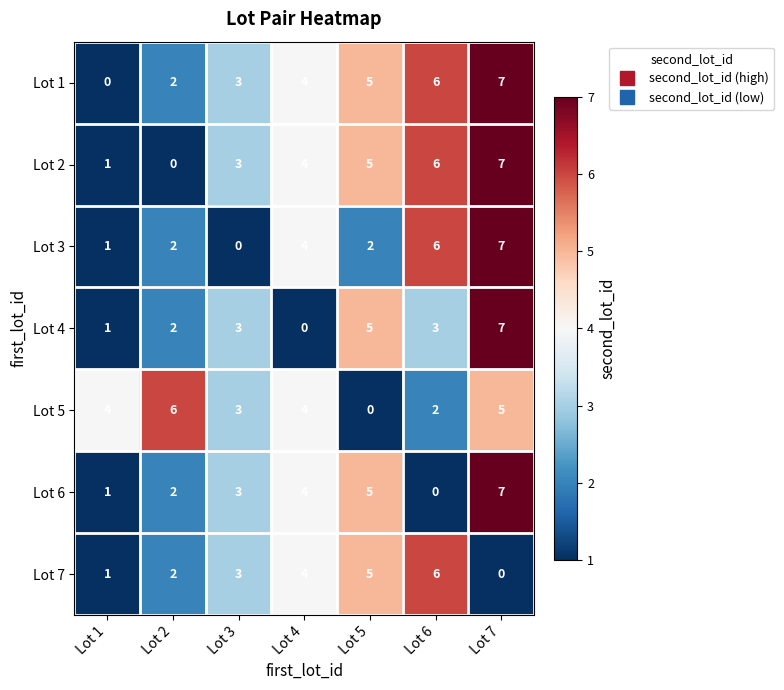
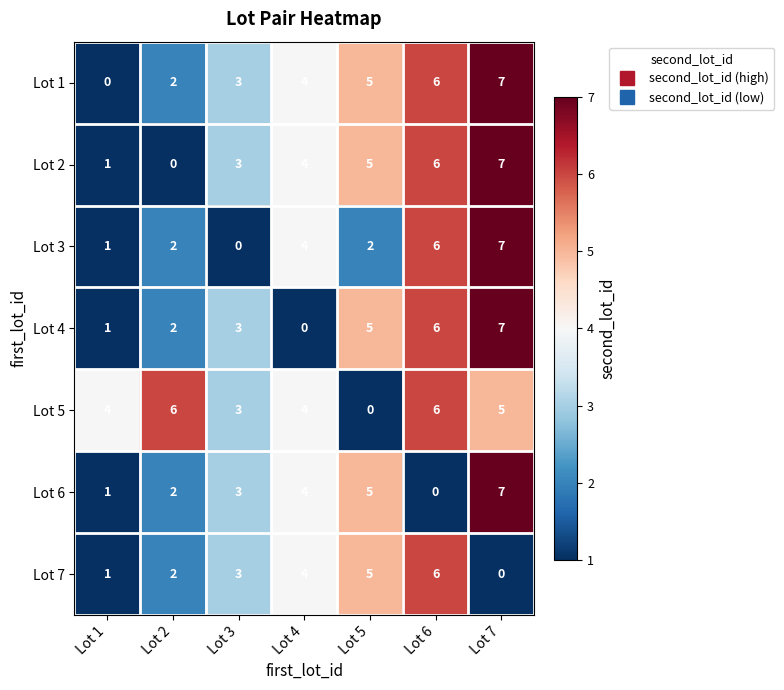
  {
    "Lot 1": {
      "Lot 1": 0,
      "Lot 2": 2,
      "Lot 3": 3,
      "Lot 5": 5,
      "Lot 6": 6,
      "Lot 7": 7
    },
    "Lot 2": {
      "Lot 1": 1,
      "Lot 2": 0,
      "Lot 3": 3,
      "Lot 5": 5,
      "Lot 6": 6,
      "Lot 7": 7
    },
    "Lot 3": {
      "Lot 1": 1,
      "Lot 2": 2,
      "Lot 3": 0,
      "Lot 5": 2,
      "Lot 6": 6,
      "Lot 7": 7
    },
    "Lot 4": {
      "Lot 1": 1,
      "Lot 2": 2,
      "Lot 3": 3,
      "Lot 4": 0,
      "Lot 5": 5,
-     "Lot 6": 3,
+     "Lot 6": 6,
      "Lot 7": 7
    },
    "Lot 5": {
      "Lot 2": 6,
      "Lot 3": 3,
      "Lot 5": 0,
-     "Lot 6": 2,
+     "Lot 6": 6,
      "Lot 7": 5
    },
    "Lot 6": {
      "Lot 1": 1,
      "Lot 2": 2,
      "Lot 3": 3,
      "Lot 5": 5,
      "Lot 6": 0,
      "Lot 7": 7
    },
    "Lot 7": {
      "Lot 1": 1,
      "Lot 2": 2,
      "Lot 3": 3,
      "Lot 5": 5,
      "Lot 6": 6,
      "Lot 7": 0
    }
  }
